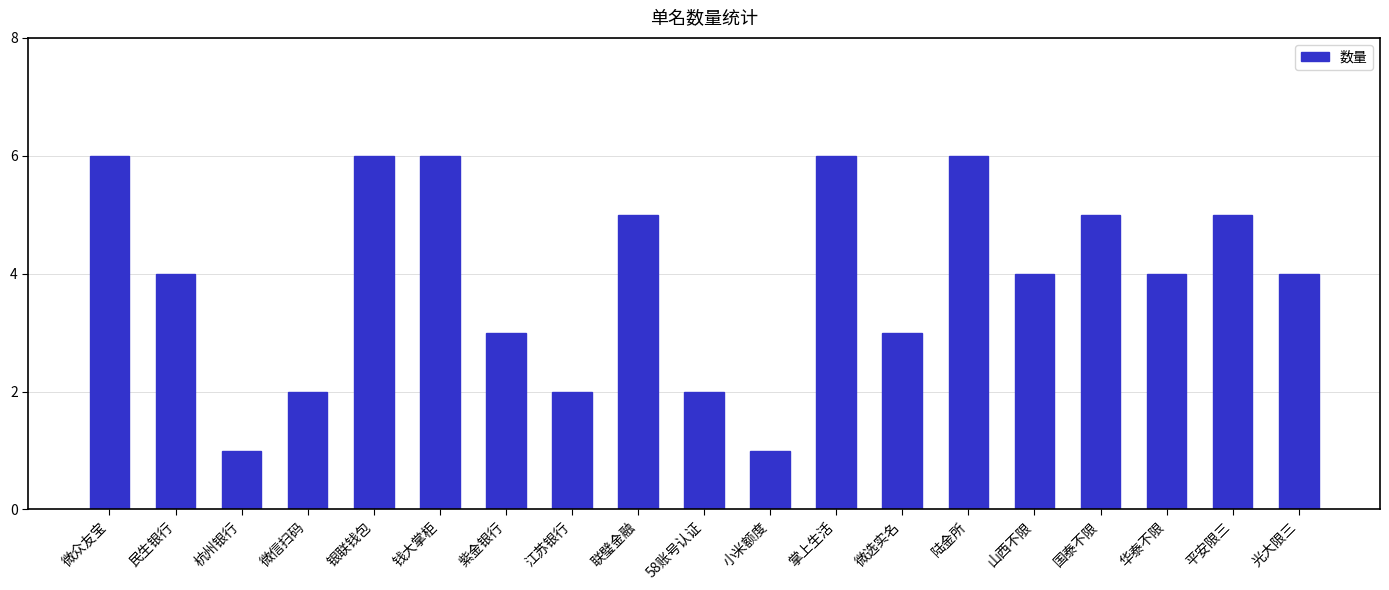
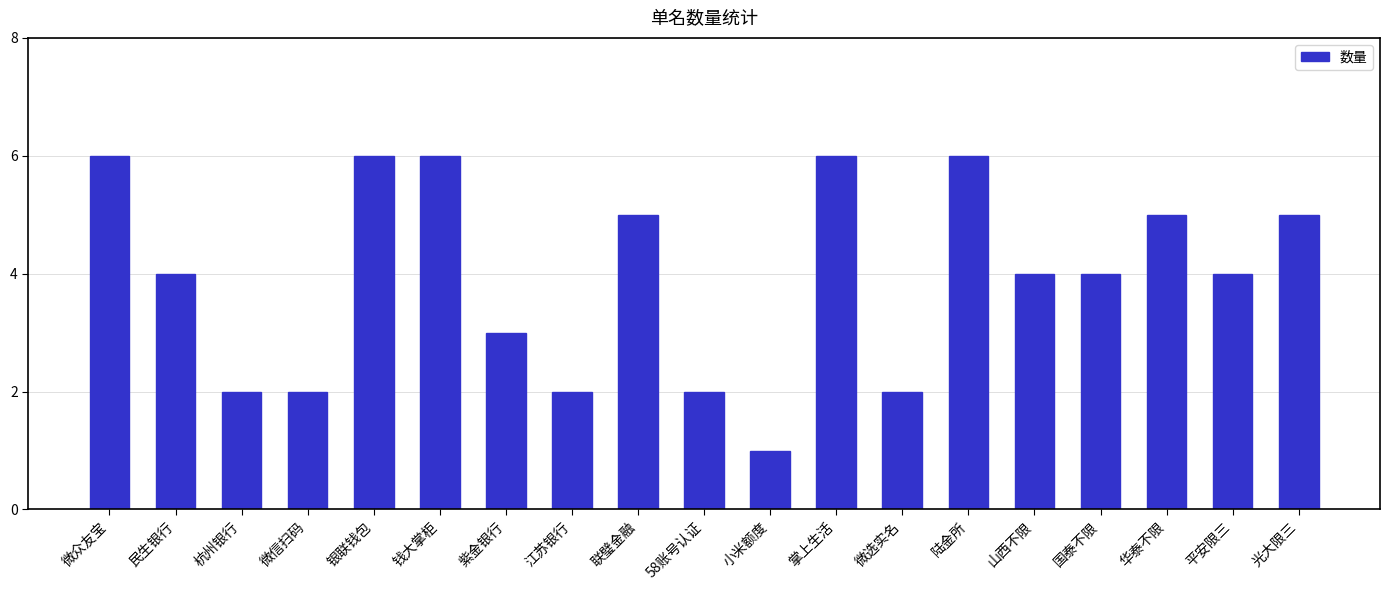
  {
    "微众友宝": 6,
    "民生银行": 4,
-   "杭州银行": 1,
+   "杭州银行": 2,
    "微信扫码": 2,
    "银联钱包": 6,
    "钱大掌柜": 6,
    "紫金银行": 3,
    "江苏银行": 2,
    "联璧金融": 5,
    "58账号认证": 2,
    "小米额度": 1,
    "掌上生活": 6,
-   "微选实名": 3,
+   "微选实名": 2,
    "陆金所": 6,
    "山西不限": 4,
-   "国泰不限": 5,
-   "华泰不限": 4,
-   "平安限三": 5,
-   "光大限三": 4
+   "国泰不限": 4,
+   "华泰不限": 5,
+   "平安限三": 4,
+   "光大限三": 5
  }
